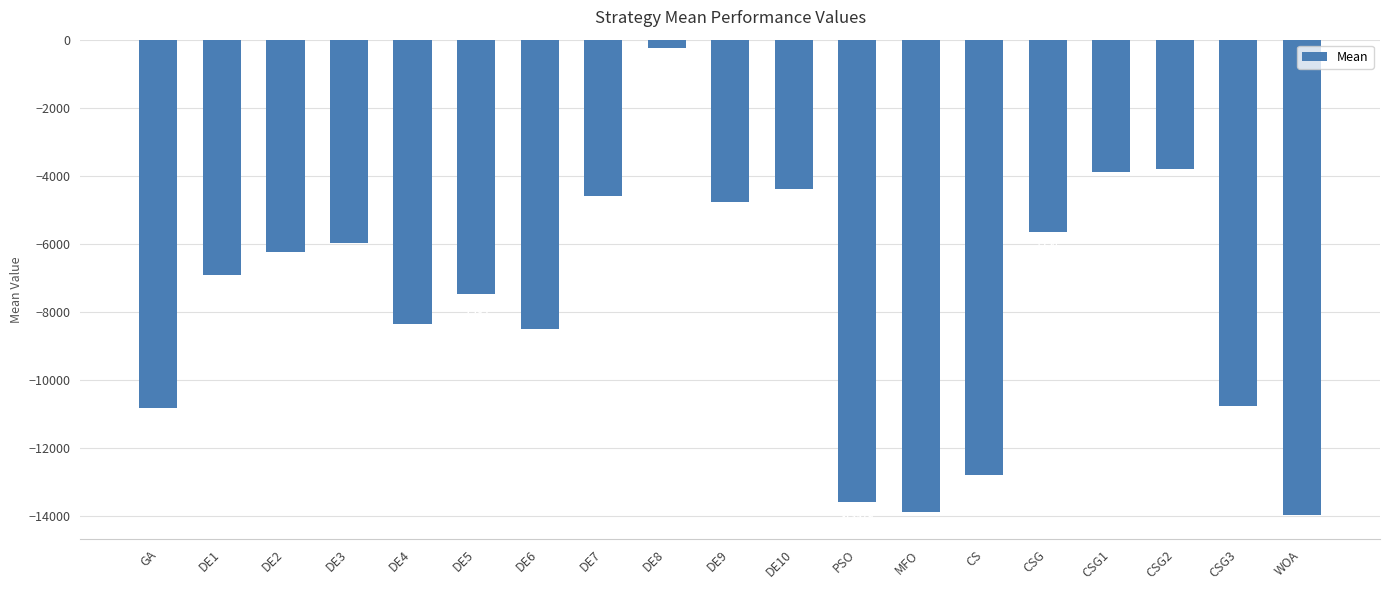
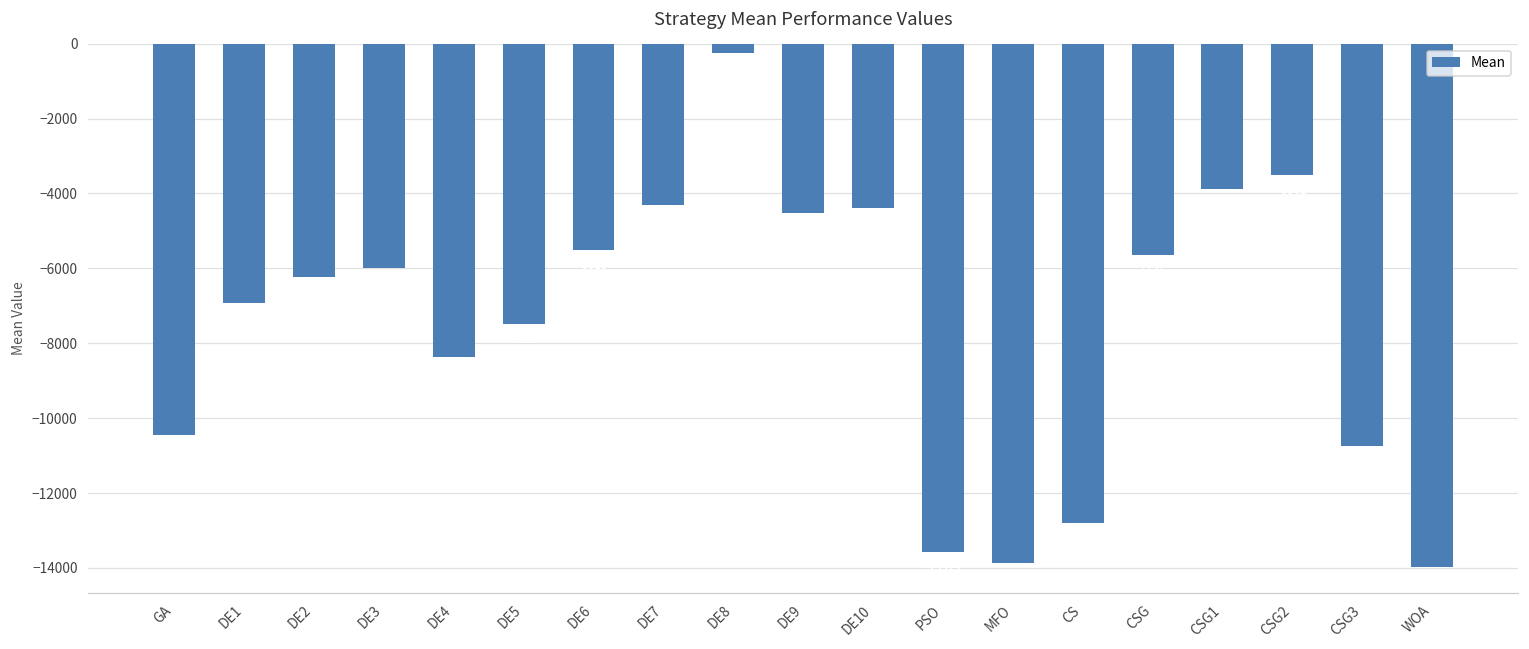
  {
-   "GA": -10800,
+   "GA": -10400,
    "DE1": -6900,
    "DE2": -6200,
    "DE3": -6000,
    "DE4": -8400,
    "DE5": -7500,
-   "DE6": -8500,
-   "DE7": -4600,
+   "DE6": -5500,
+   "DE7": -4300,
    "DE8": -200,
-   "DE9": -4800,
+   "DE9": -4500,
    "DE10": -4400,
    "PSO": -13600,
    "MFO": -13900,
    "CS": -12800,
    "CSG": -5600,
    "CSG1": -3900,
-   "CSG2": -3800,
+   "CSG2": -3500,
    "CSG3": -10800,
    "WOA": -14000
  }
